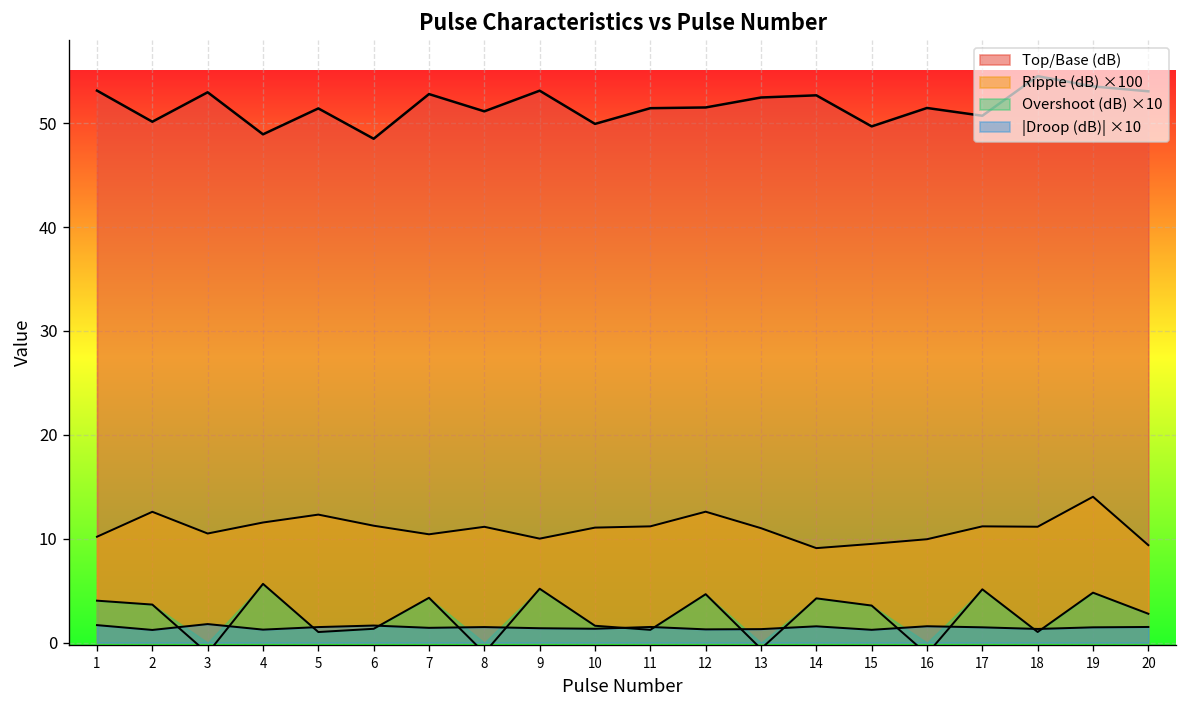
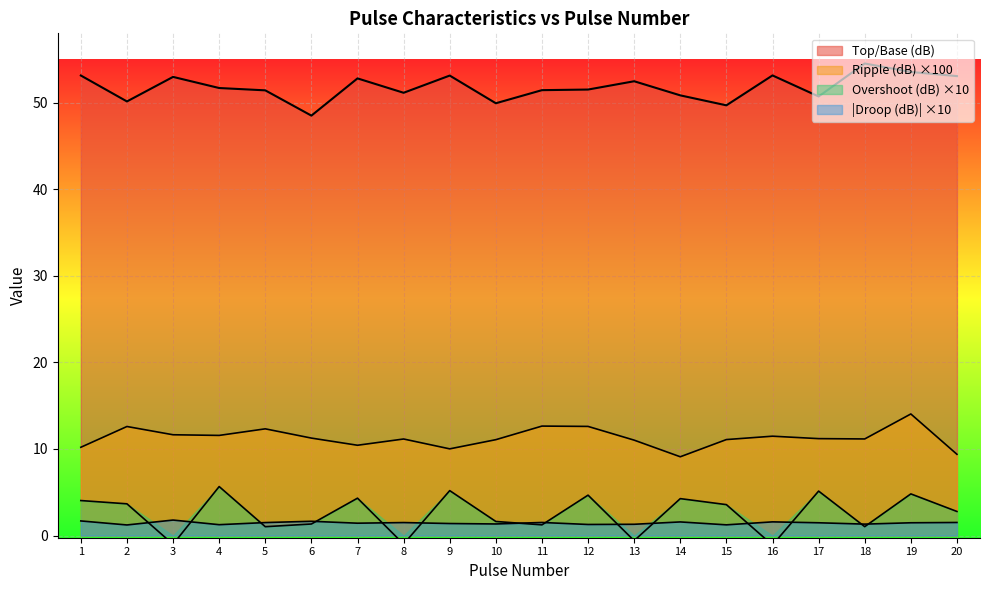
  {
    "Top/Base (dB)": {
      "1": 53,
      "2": 50,
      "3": 53,
-     "4": 49,
+     "4": 52,
      "5": 51,
      "6": 48,
      "7": 53,
      "8": 51,
      "9": 53,
      "10": 50,
      "11": 51,
      "12": 52,
      "13": 52,
-     "14": 53,
+     "14": 51,
      "15": 50,
-     "16": 51
+     "16": 53
    },
    "Ripple (dB) ×100": {
      "1": 10,
      "2": 13,
-     "3": 11,
+     "3": 12,
      "4": 12,
      "5": 12,
      "6": 11,
      "7": 10,
      "8": 11,
      "9": 10,
      "10": 11,
-     "11": 11,
+     "11": 13,
      "12": 13,
      "13": 11,
      "14": 9,
-     "15": 10,
-     "16": 10,
+     "15": 11,
+     "16": 11,
      "17": 11,
      "18": 11,
      "19": 14,
      "20": 9
    },
    "Overshoot (dB) ×10": {
      "3": 0,
      "8": 0,
      "13": 0,
      "16": 0
    },
    "|Droop (dB)| ×10": {
      "1": 2,
      "2": 1,
      "3": 2,
      "4": 1,
      "5": 2,
      "6": 2,
      "7": 1,
      "8": 2,
      "9": 1,
      "12": 1,
      "13": 1,
      "14": 2,
      "15": 1,
      "16": 2,
      "17": 1,
      "19": 1,
      "20": 2
    }
  }
